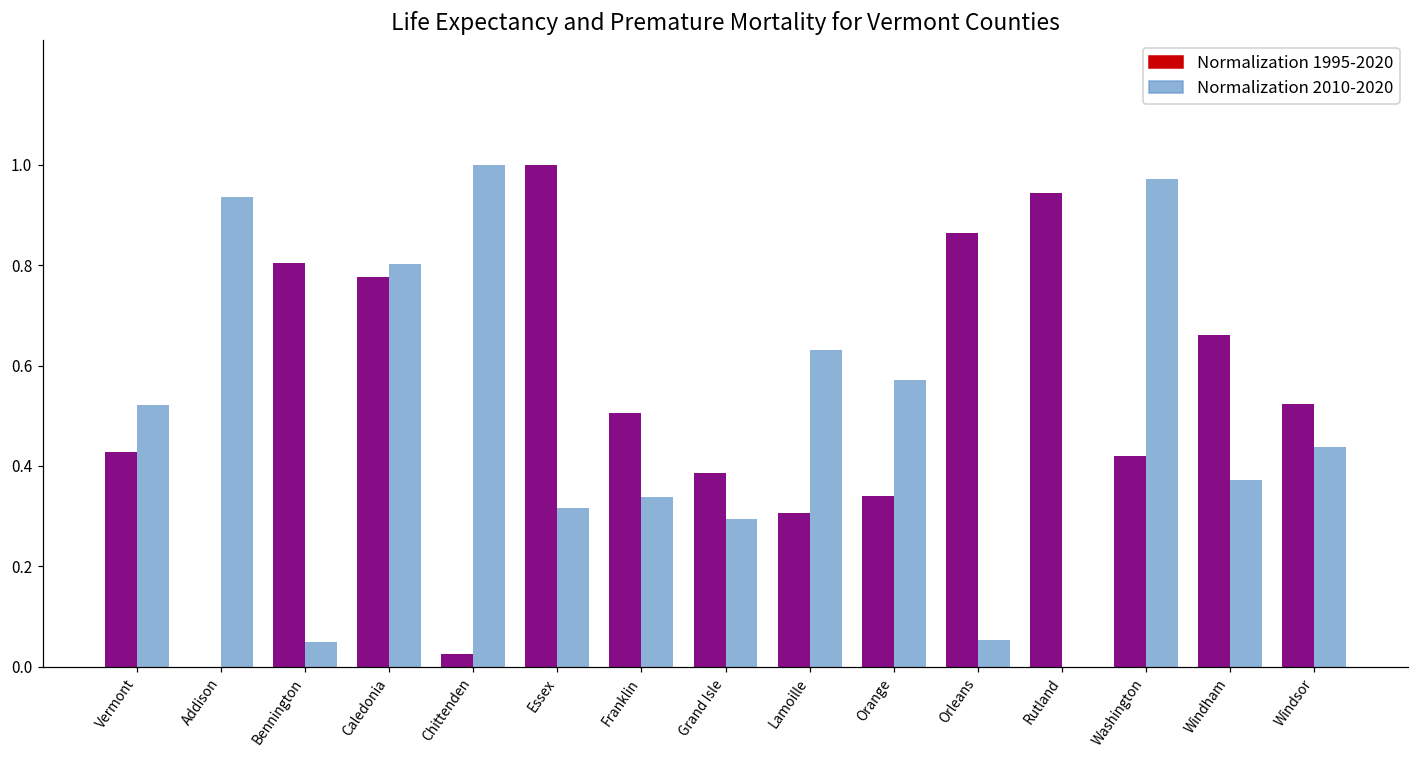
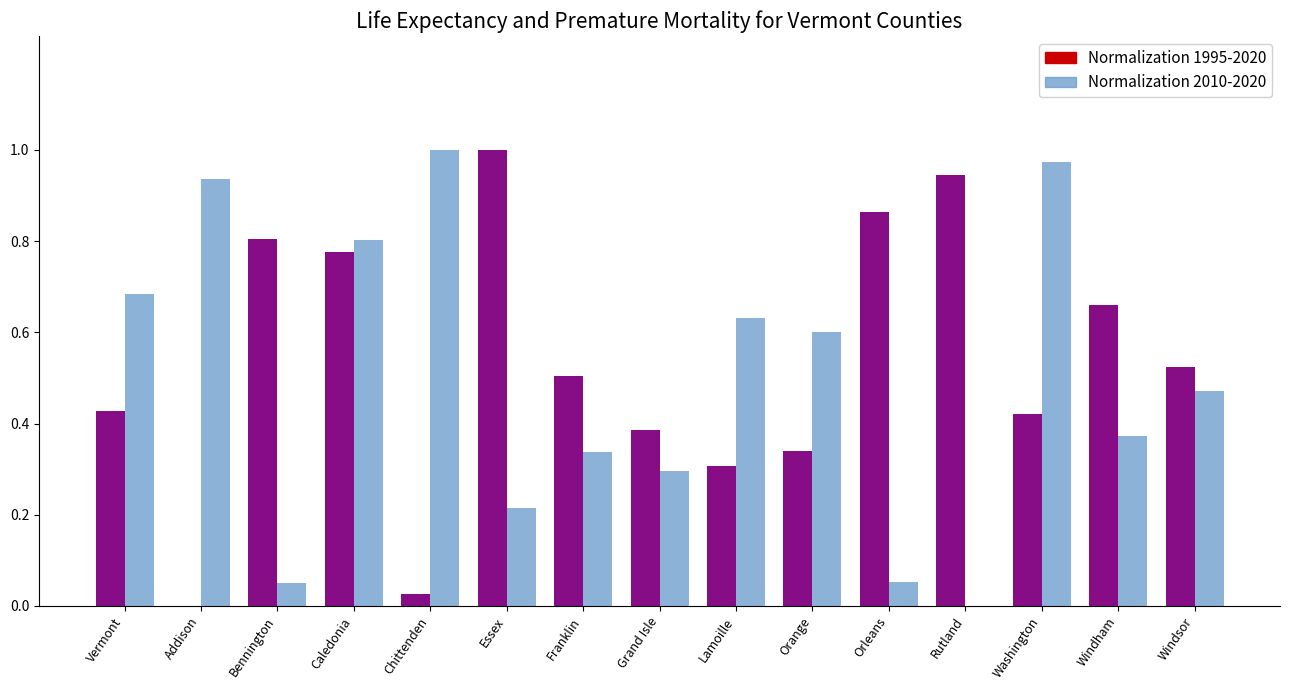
  {
    "Normalization 2010-2020": {
-     "Vermont": 0.52,
+     "Vermont": 0.68,
      "Addison": 0.94,
      "Bennington": 0.05,
      "Caledonia": 0.80,
      "Chittenden": 1.00,
-     "Essex": 0.32,
+     "Essex": 0.21,
      "Franklin": 0.34,
      "Grand Isle": 0.30,
      "Lamoille": 0.63,
-     "Orange": 0.57,
+     "Orange": 0.60,
      "Orleans": 0.05,
      "Rutland": 0.00,
      "Washington": 0.97,
      "Windham": 0.37,
-     "Windsor": 0.44
+     "Windsor": 0.47
    }
  }
